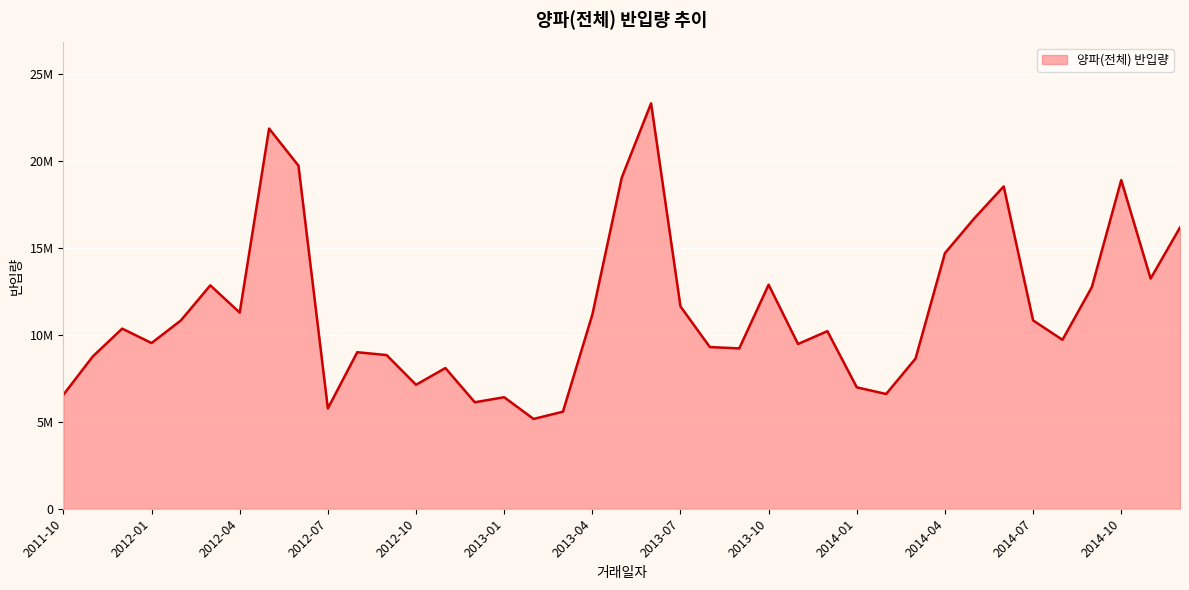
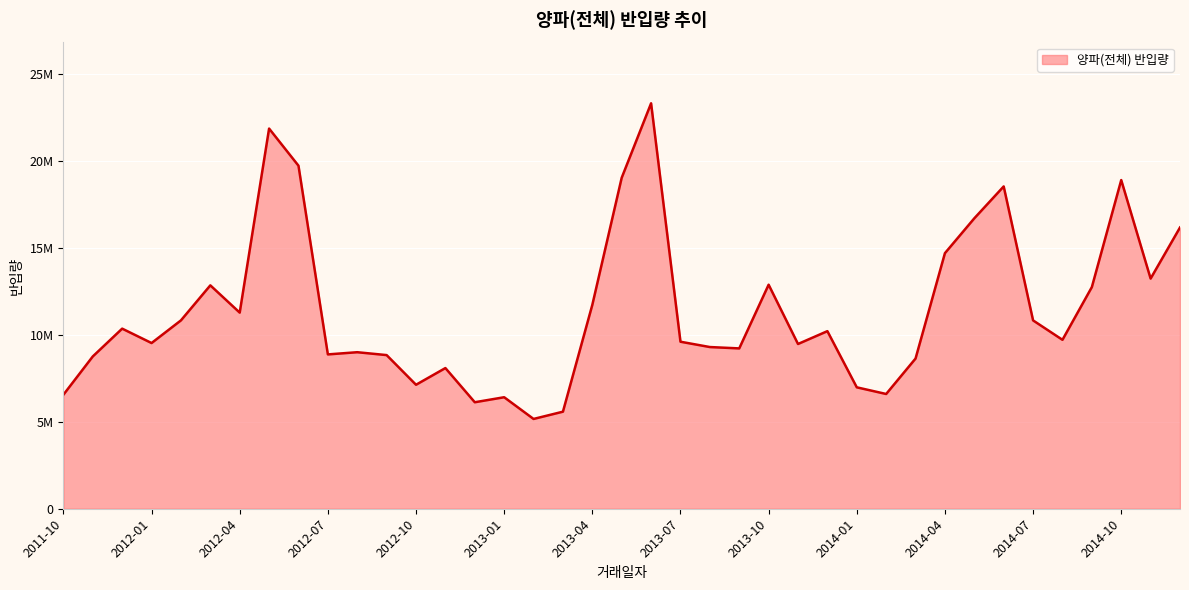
  {
    "2011-10": 6600000,
    "2012-01": 9500000,
    "2012-04": 11300000,
-   "2012-07": 5800000,
+   "2012-07": 8900000,
    "2012-10": 7100000,
    "2013-01": 6400000,
-   "2013-04": 11200000,
-   "2013-07": 11600000,
+   "2013-04": 11700000,
+   "2013-07": 9600000,
    "2013-10": 12900000,
    "2014-01": 7000000,
    "2014-04": 14700000,
    "2014-07": 10800000,
    "2014-10": 18900000
  }
